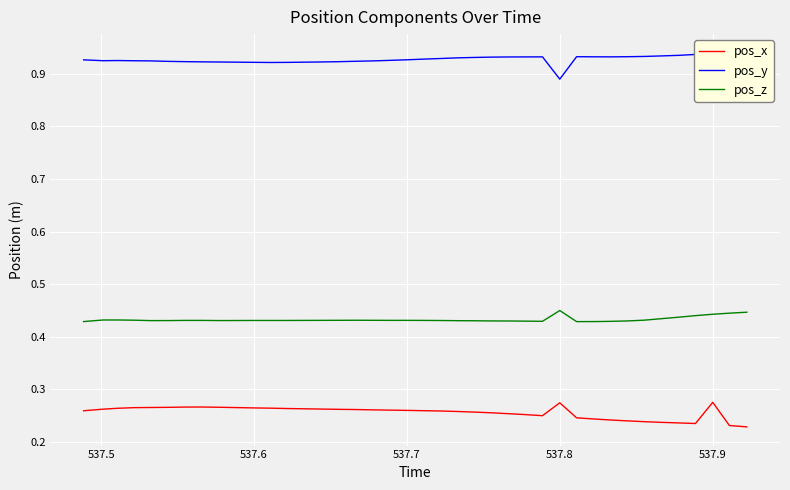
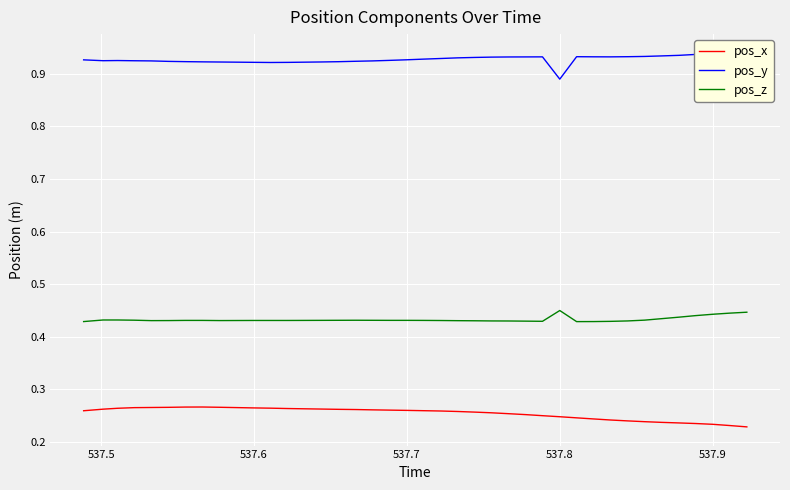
  {
    "pos_x": {
-     "537.8": 0.27,
-     "537.9": 0.28
+     "537.8": 0.25,
+     "537.9": 0.23
    },
    "pos_y": {
      "537.8": 0.89
    },
    "pos_z": {
      "537.8": 0.45,
      "537.9": 0.44
    }
  }
